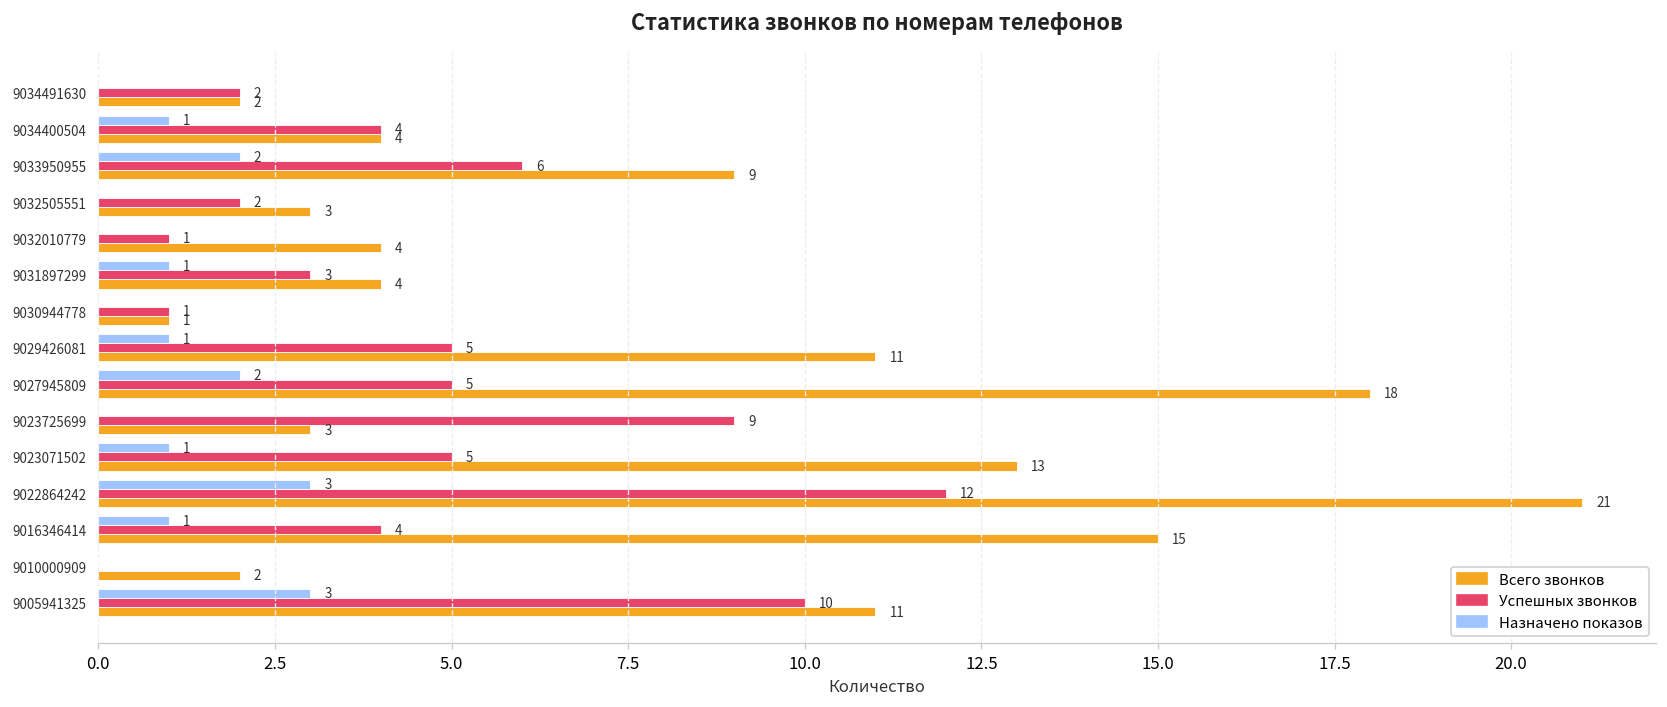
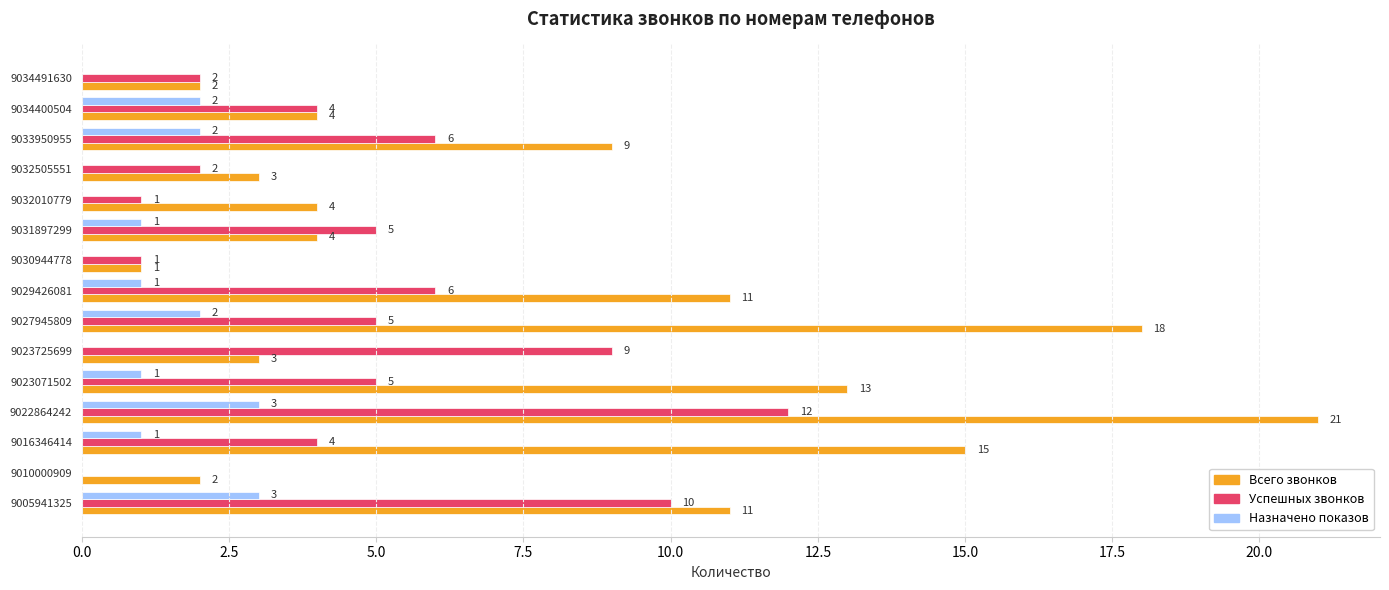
  {
    "Всего звонков": {
      "9033950955": 9,
      "9032505551": 3,
      "9032010779": 4,
      "9031897299": 4,
      "9029426081": 11,
      "9027945809": 18,
      "9023725699": 3,
      "9023071502": 13,
      "9022864242": 21,
      "9016346414": 15,
      "9010000909": 2,
      "9005941325": 11
    },
    "Успешных звонков": {
      "9033950955": 6,
      "9032505551": 2,
      "9032010779": 1,
-     "9031897299": 3,
-     "9029426081": 5,
+     "9031897299": 5,
+     "9029426081": 6,
      "9027945809": 5,
      "9023725699": 9,
      "9023071502": 5,
      "9022864242": 12,
      "9016346414": 4,
      "9005941325": 10
    },
    "Назначено показов": {
-     "9034400504": 1,
+     "9034400504": 2,
      "9033950955": 2,
      "9031897299": 1,
      "9029426081": 1,
      "9027945809": 2,
      "9023071502": 1,
      "9022864242": 3,
      "9016346414": 1,
      "9005941325": 3
    }
  }
